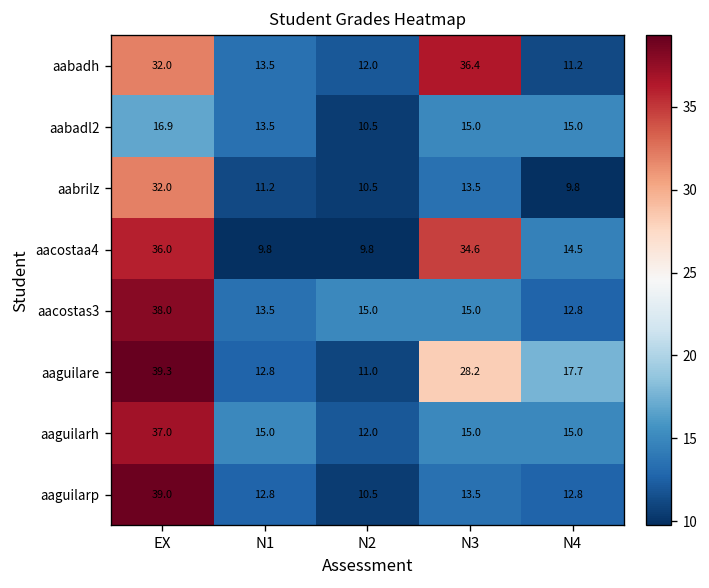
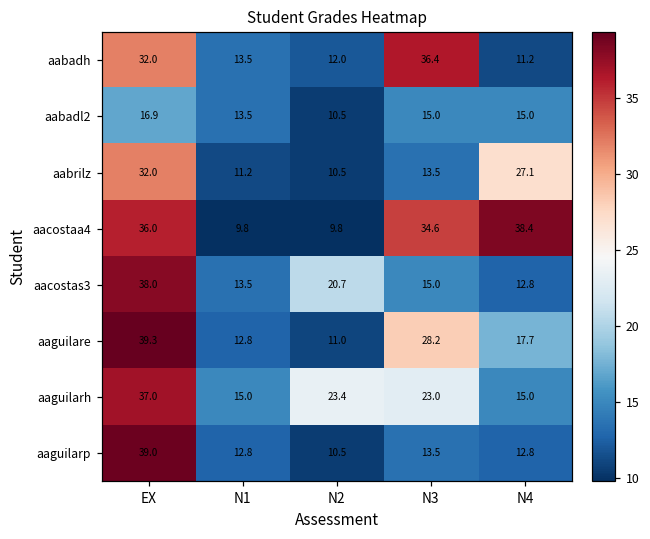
  {
    "aabadh": {
      "EX": 32.0,
      "N1": 13.5,
      "N2": 12.0,
      "N3": 36.4,
      "N4": 11.2
    },
    "aabadl2": {
      "EX": 16.9,
      "N1": 13.5,
      "N2": 10.5,
      "N3": 15.0,
      "N4": 15.0
    },
    "aabrilz": {
      "EX": 32.0,
      "N1": 11.2,
      "N2": 10.5,
      "N3": 13.5,
-     "N4": 9.8
+     "N4": 27.1
    },
    "aacostaa4": {
      "EX": 36.0,
      "N1": 9.8,
      "N2": 9.8,
      "N3": 34.6,
-     "N4": 14.5
+     "N4": 38.4
    },
    "aacostas3": {
      "EX": 38.0,
      "N1": 13.5,
-     "N2": 15.0,
+     "N2": 20.7,
      "N3": 15.0,
      "N4": 12.8
    },
    "aaguilare": {
      "EX": 39.3,
      "N1": 12.8,
      "N2": 11.0,
      "N3": 28.2,
      "N4": 17.7
    },
    "aaguilarh": {
      "EX": 37.0,
      "N1": 15.0,
-     "N2": 12.0,
-     "N3": 15.0,
+     "N2": 23.4,
+     "N3": 23.0,
      "N4": 15.0
    },
    "aaguilarp": {
      "EX": 39.0,
      "N1": 12.8,
      "N2": 10.5,
      "N3": 13.5,
      "N4": 12.8
    }
  }
